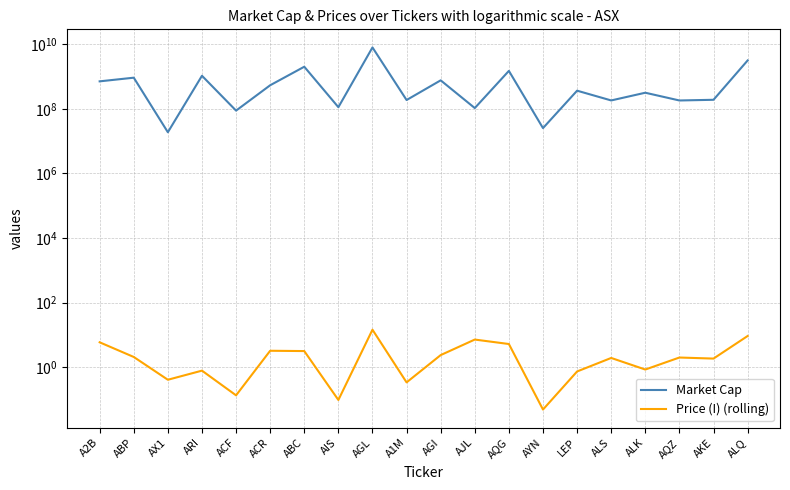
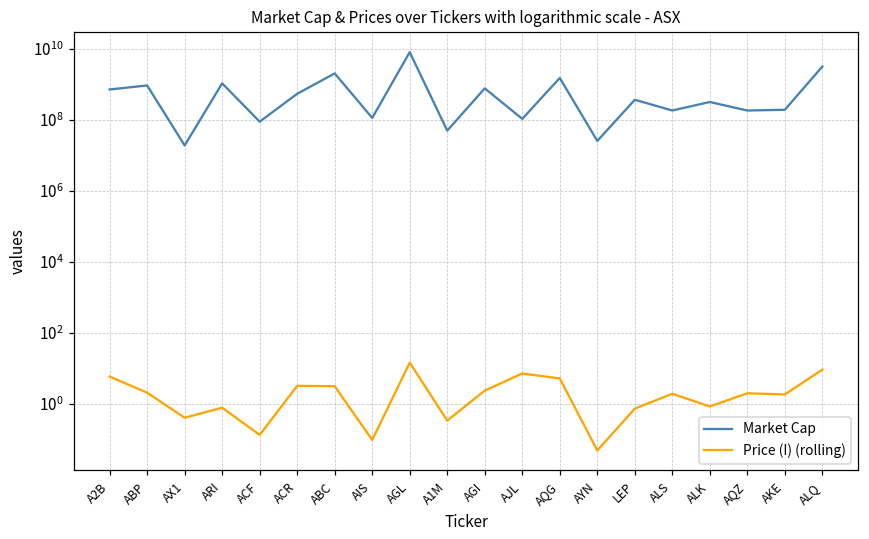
  {
    "Market Cap": {
      "A2B": 700000000,
      "ABP": 900000000,
      "AX1": 20000000,
      "ARI": 1100000000,
      "ACF": 90000000,
      "ACR": 500000000,
      "ABC": 2000000000,
      "AIS": 110000000,
      "AGL": 8000000000,
-     "A1M": 200000000,
+     "A1M": 50000000,
      "AGI": 800000000,
      "AJL": 110000000,
      "AQG": 2000000000,
      "AYN": 30000000,
      "LEP": 400000000,
      "ALS": 200000000,
      "ALK": 300000000,
      "AQZ": 200000000,
      "AKE": 200000000,
      "ALQ": 3000000000
    },
    "Price (I) (rolling)": {
      "A2B": 6,
      "ABP": 2,
      "AX1": 0.4,
      "ARI": 0.8,
      "ACF": 0.14,
      "ACR": 3,
      "ABC": 3,
      "AIS": 0.10,
      "AGL": 10,
      "A1M": 0.3,
      "AGI": 2,
      "AJL": 7,
      "AQG": 5,
      "AYN": 0.05,
      "LEP": 0.7,
      "ALS": 2,
      "ALK": 1,
      "AQZ": 2,
      "AKE": 2,
      "ALQ": 9
    }
  }
